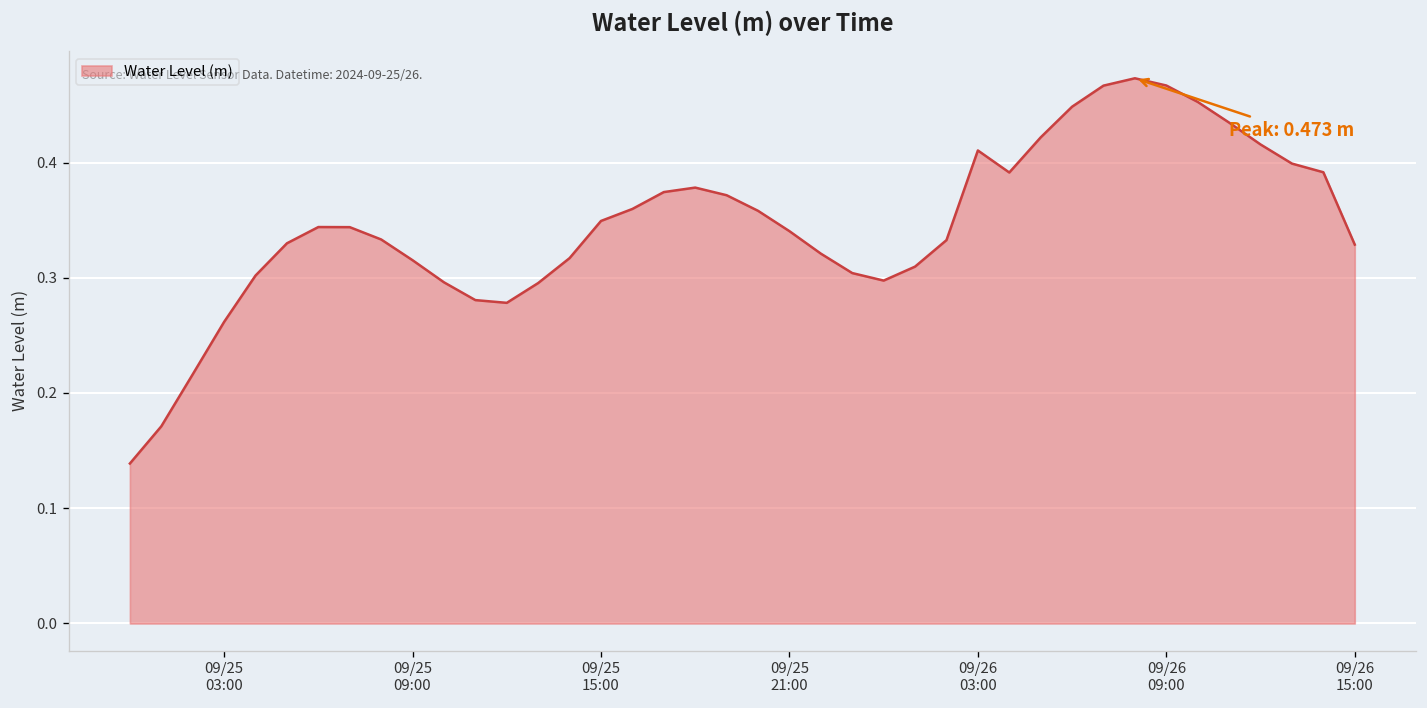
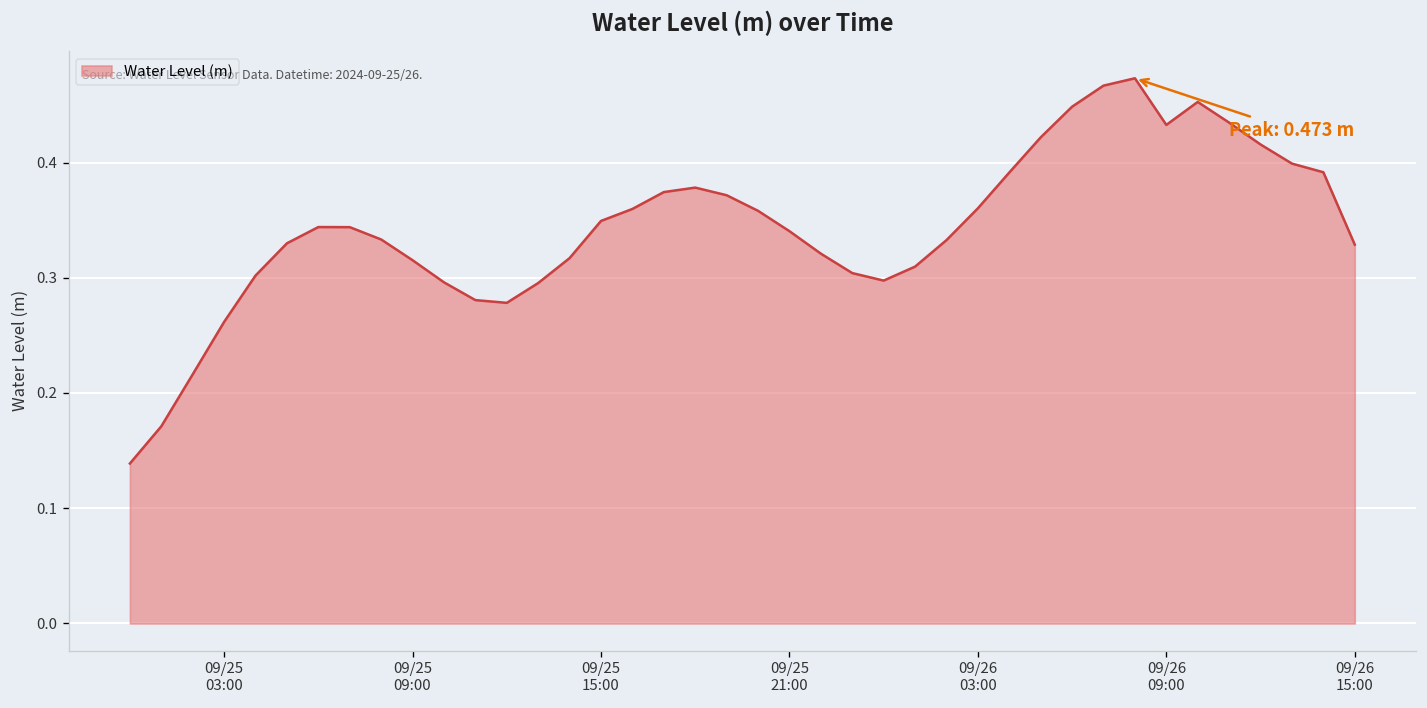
  {
    "09/25 03:00": 0.26,
    "09/25 09:00": 0.32,
    "09/25 15:00": 0.35,
    "09/25 21:00": 0.34,
-   "09/26 03:00": 0.41,
-   "09/26 09:00": 0.47,
+   "09/26 03:00": 0.36,
+   "09/26 09:00": 0.43,
    "09/26 15:00": 0.33
  }
